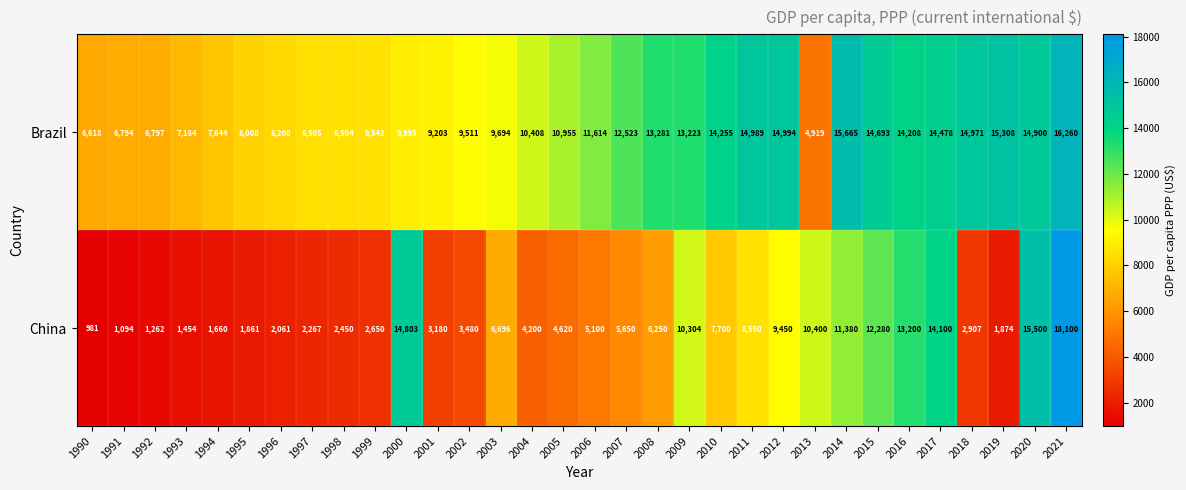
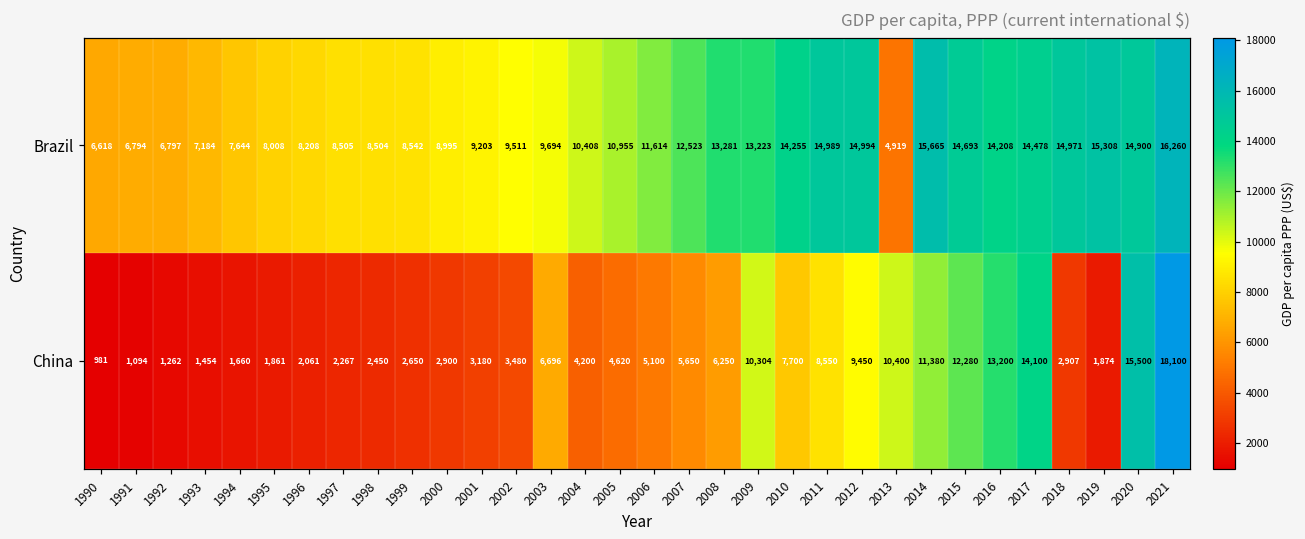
  {
    "Brazil": {
      "1990": "6,618",
      "1991": "6,794",
      "1992": "6,797",
      "1993": "7,184",
      "1994": "7,644",
      "1995": "8,008",
      "1996": "8,208",
      "1997": "8,505",
      "1998": "8,504",
      "1999": "8,542",
      "2000": "8,995",
      "2001": "9,203",
      "2002": "9,511",
      "2003": "9,694",
      "2004": "10,408",
      "2005": "10,955",
      "2006": "11,614",
      "2007": "12,523",
      "2008": "13,281",
      "2009": "13,223",
      "2010": "14,255",
      "2011": "14,989",
      "2012": "14,994",
      "2013": "4,919",
      "2014": "15,665",
      "2015": "14,693",
      "2016": "14,208",
      "2017": "14,478",
      "2018": "14,971",
      "2019": "15,308",
      "2020": "14,900",
      "2021": "16,260"
    },
    "China": {
      "1990": "981",
      "1991": "1,094",
      "1992": "1,262",
      "1993": "1,454",
      "1994": "1,660",
      "1995": "1,861",
      "1996": "2,061",
      "1997": "2,267",
      "1998": "2,450",
      "1999": "2,650",
-     "2000": "14,803",
+     "2000": "2,900",
      "2001": "3,180",
      "2002": "3,480",
      "2003": "6,696",
      "2004": "4,200",
      "2005": "4,620",
      "2006": "5,100",
      "2007": "5,650",
      "2008": "6,250",
      "2009": "10,304",
      "2010": "7,700",
      "2011": "8,550",
      "2012": "9,450",
      "2013": "10,400",
      "2014": "11,380",
      "2015": "12,280",
      "2016": "13,200",
      "2017": "14,100",
      "2018": "2,907",
      "2019": "1,874",
      "2020": "15,500",
      "2021": "18,100"
    }
  }
